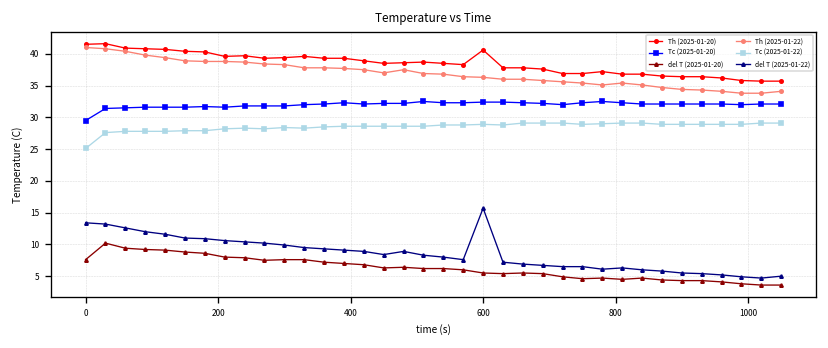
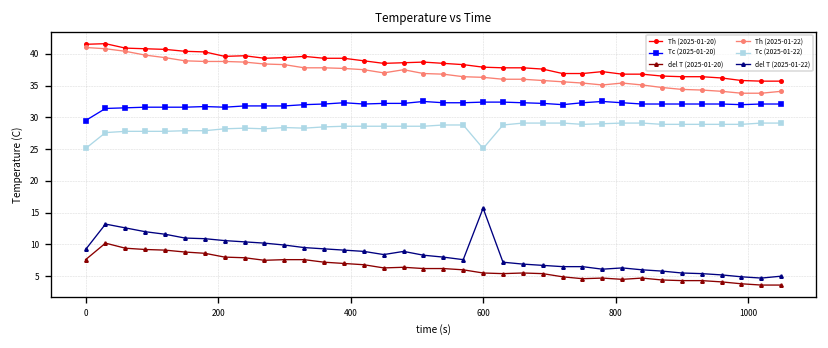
  {
    "Th (2025-01-20)": {
      "0": 42,
-     "600": 41
+     "600": 38
    },
    "Tc (2025-01-20)": {
      "0": 30,
      "600": 32
    },
    "del T (2025-01-20)": {
      "0": 8,
      "600": 6
    },
    "Th (2025-01-22)": {
      "0": 41,
      "600": 36
    },
    "Tc (2025-01-22)": {
      "0": 25,
-     "600": 29
+     "600": 25
    },
    "del T (2025-01-22)": {
-     "0": 13,
+     "0": 9,
      "600": 16
    }
  }
